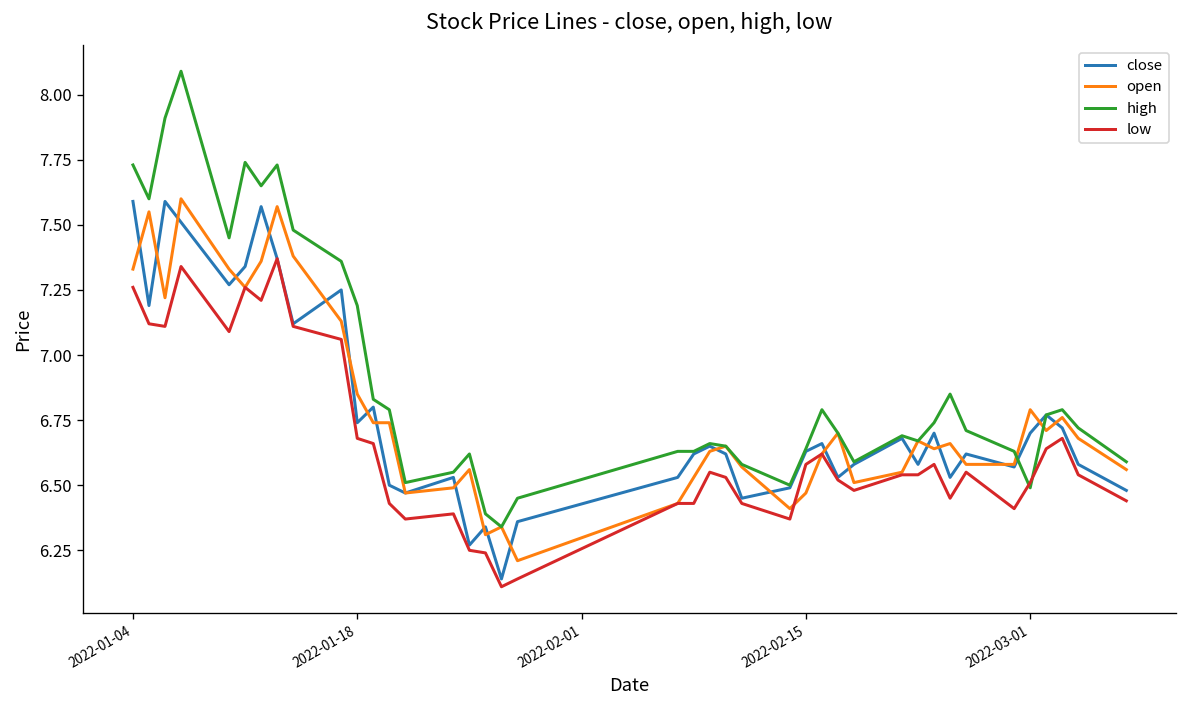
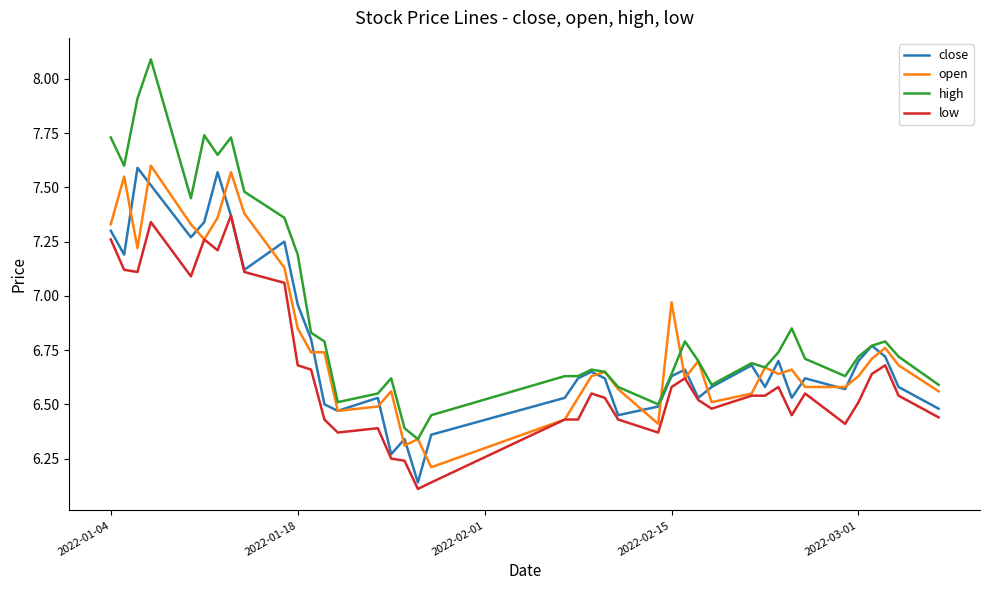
  {
    "close": {
-     "2022-01-04": 7.59,
-     "2022-01-18": 6.74,
+     "2022-01-04": 7.30,
+     "2022-01-18": 6.96,
      "2022-03-01": 6.70
    },
    "open": {
      "2022-01-04": 7.33,
      "2022-01-18": 6.85,
-     "2022-02-15": 6.47,
-     "2022-03-01": 6.79
+     "2022-02-15": 6.97,
+     "2022-03-01": 6.63
    },
    "high": {
      "2022-01-04": 7.73,
      "2022-01-18": 7.19,
-     "2022-03-01": 6.49
+     "2022-03-01": 6.72
    },
    "low": {
      "2022-01-04": 7.26,
      "2022-01-18": 6.68,
      "2022-02-15": 6.58,
      "2022-03-01": 6.51
    }
  }
